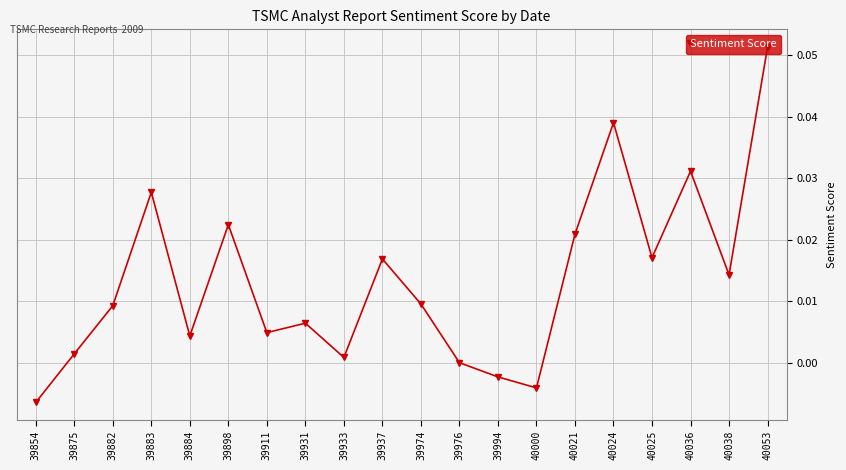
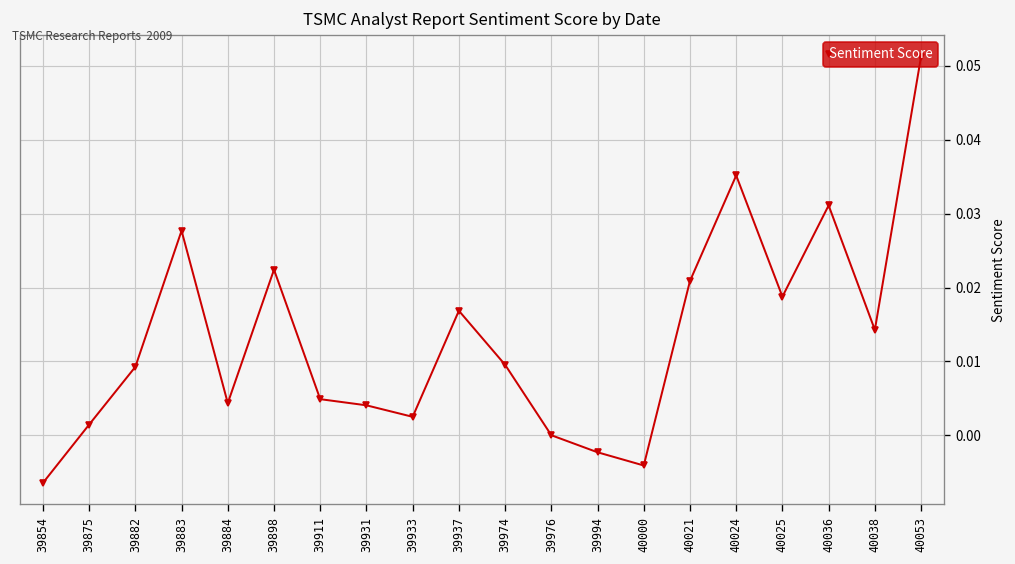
  {
    "39854": -0.006,
    "39875": 0.001,
    "39882": 0.009,
    "39883": 0.028,
    "39884": 0.004,
    "39898": 0.022,
    "39911": 0.005,
-   "39931": 0.006,
-   "39933": 0.001,
+   "39931": 0.004,
+   "39933": 0.002,
    "39937": 0.017,
    "39974": 0.010,
    "39976": 0.000,
    "39994": -0.002,
    "40000": -0.004,
    "40021": 0.021,
-   "40024": 0.039,
-   "40025": 0.017,
+   "40024": 0.035,
+   "40025": 0.019,
    "40036": 0.031,
    "40038": 0.014
  }
